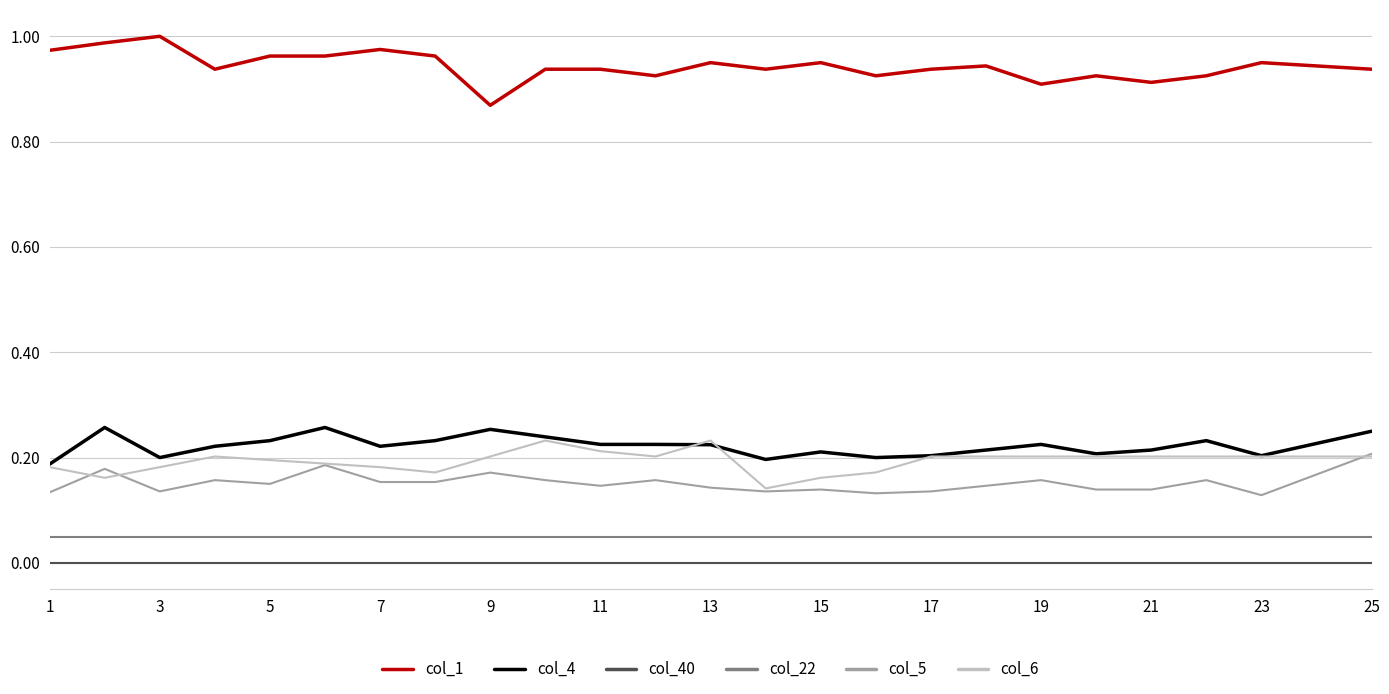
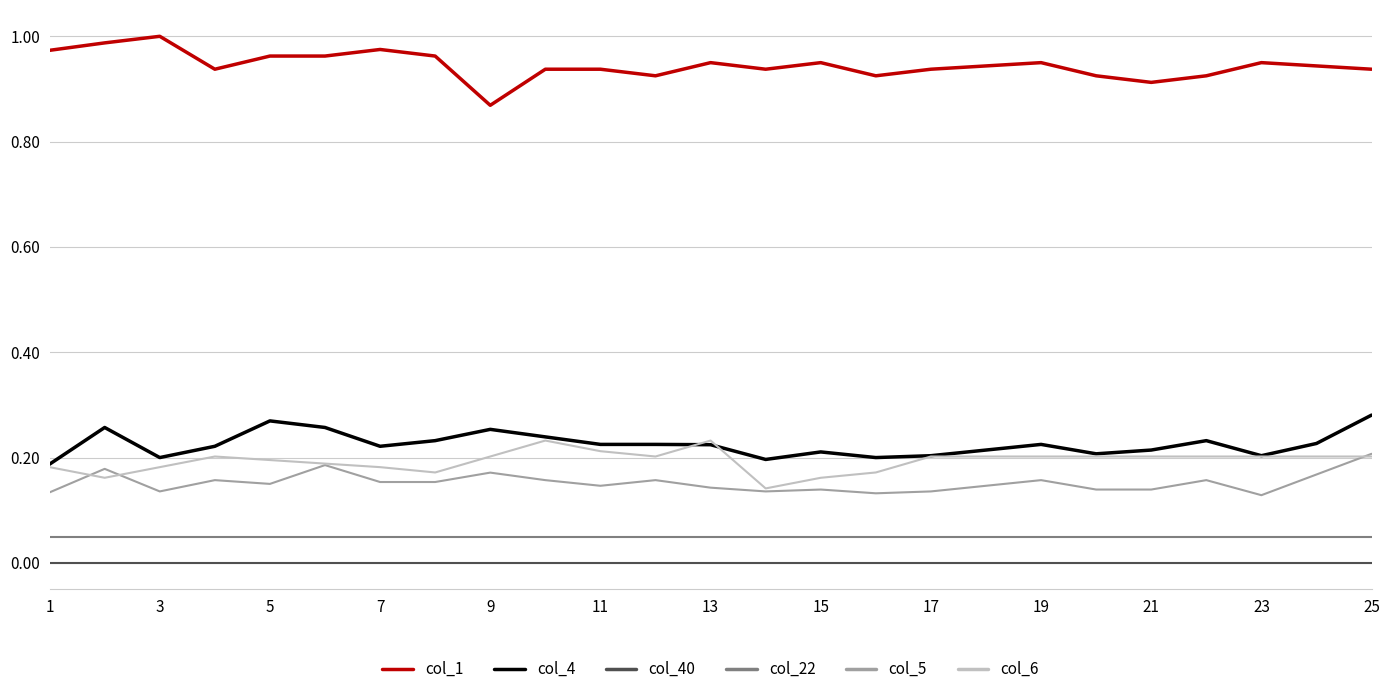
  {
    "col_1": {
      "1": 0.97,
      "3": 1.00,
      "5": 0.96,
      "7": 0.98,
      "9": 0.87,
      "11": 0.94,
      "13": 0.95,
      "15": 0.95,
      "17": 0.94,
-     "19": 0.91,
+     "19": 0.95,
      "21": 0.91,
      "23": 0.95,
      "25": 0.94
    },
    "col_4": {
      "1": 0.19,
      "3": 0.20,
-     "5": 0.23,
+     "5": 0.27,
      "7": 0.22,
      "9": 0.25,
      "11": 0.23,
      "13": 0.22,
      "15": 0.21,
      "19": 0.23,
      "21": 0.21,
-     "25": 0.25
+     "25": 0.28
    },
    "col_40": {
      "1": 0.00,
      "3": 0.00,
      "5": 0.00,
      "7": 0.00,
      "9": 0.00,
      "11": 0.00,
      "13": 0.00,
      "15": 0.00,
      "17": 0.00,
      "19": 0.00,
      "21": 0.00,
      "23": 0.00,
      "25": 0.00
    }
  }
